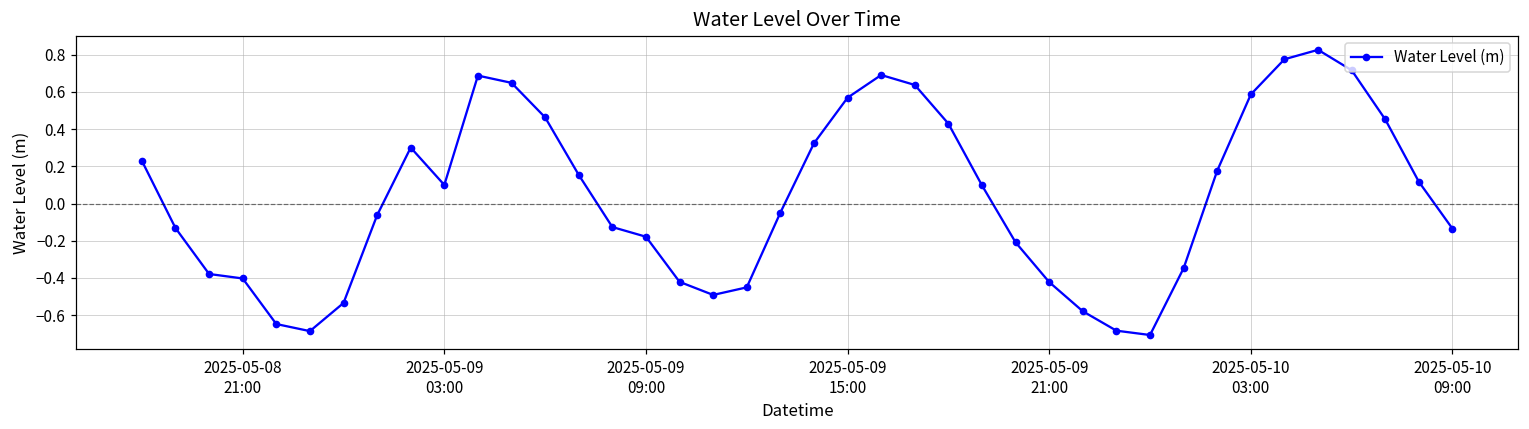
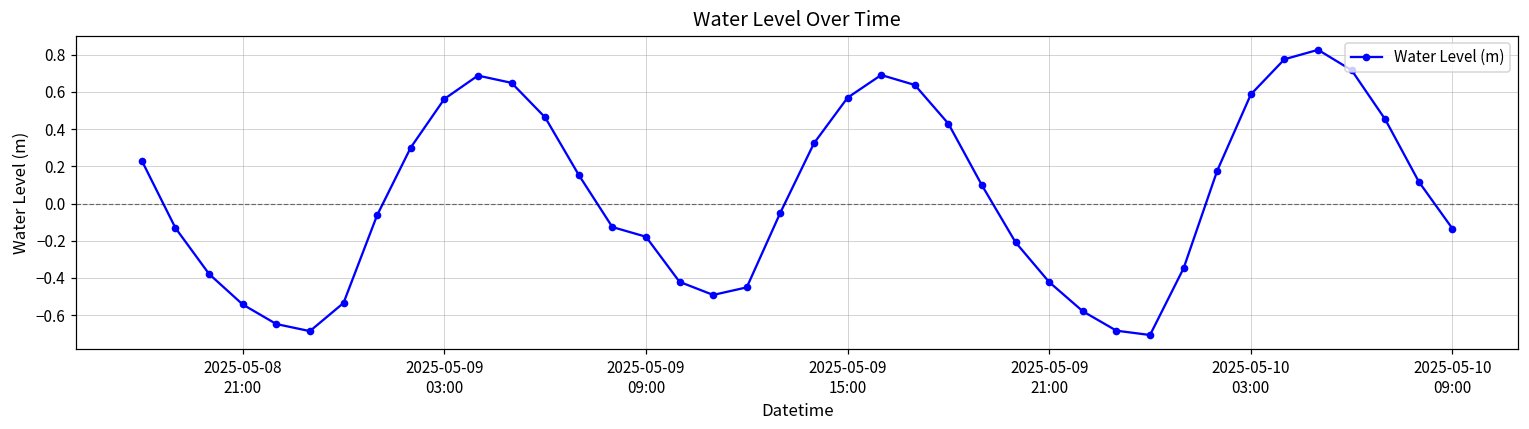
  {
-   "2025-05-08 21:00": -0.40,
-   "2025-05-09 03:00": 0.10,
+   "2025-05-08 21:00": -0.54,
+   "2025-05-09 03:00": 0.56,
    "2025-05-09 09:00": -0.18,
    "2025-05-09 15:00": 0.57,
    "2025-05-09 21:00": -0.42,
    "2025-05-10 03:00": 0.59,
    "2025-05-10 09:00": -0.14
  }
